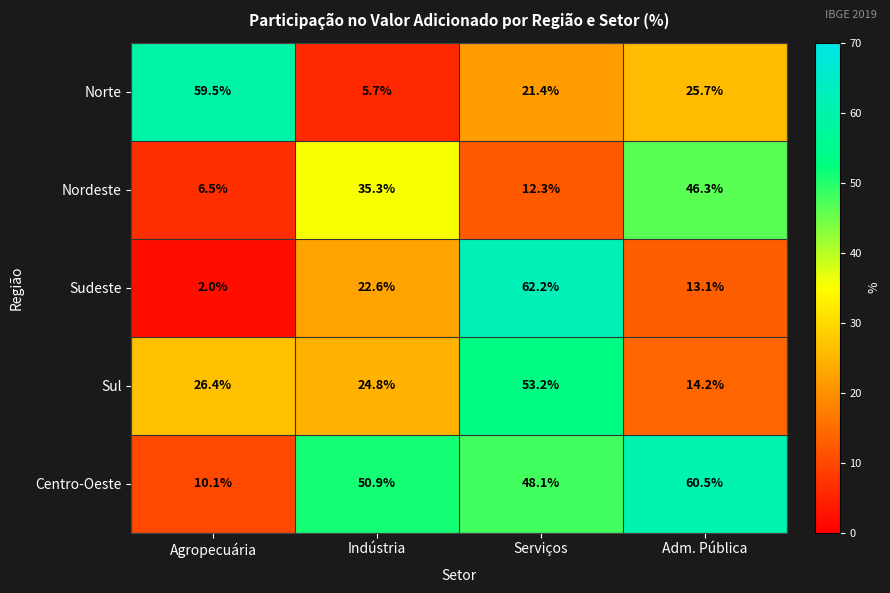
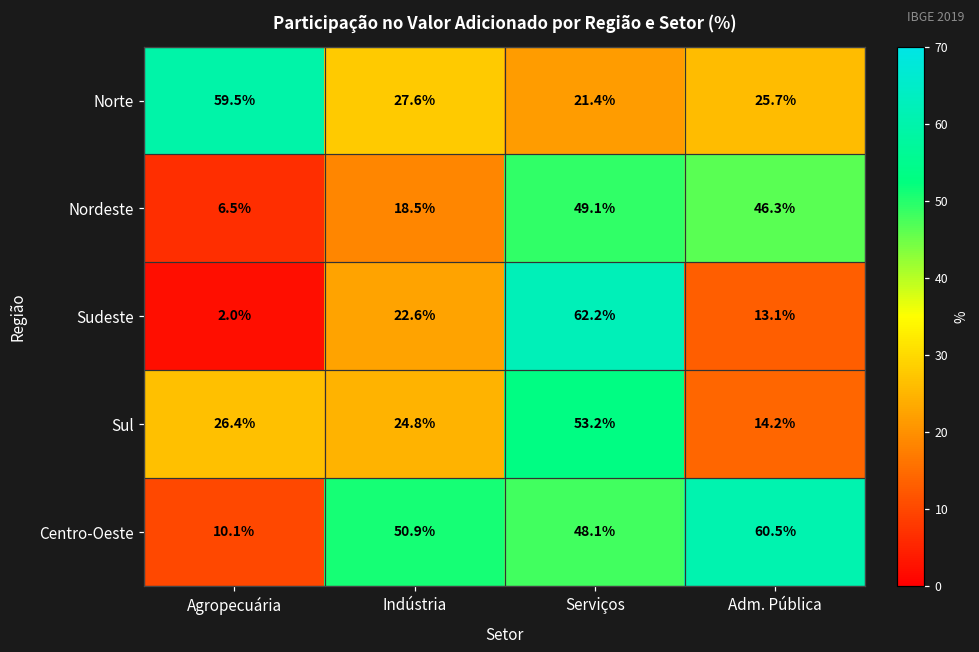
  {
    "Norte": {
      "Agropecuária": "59.5%",
-     "Indústria": "5.7%",
+     "Indústria": "27.6%",
      "Serviços": "21.4%",
      "Adm. Pública": "25.7%"
    },
    "Nordeste": {
      "Agropecuária": "6.5%",
-     "Indústria": "35.3%",
-     "Serviços": "12.3%",
+     "Indústria": "18.5%",
+     "Serviços": "49.1%",
      "Adm. Pública": "46.3%"
    },
    "Sudeste": {
      "Agropecuária": "2.0%",
      "Indústria": "22.6%",
      "Serviços": "62.2%",
      "Adm. Pública": "13.1%"
    },
    "Sul": {
      "Agropecuária": "26.4%",
      "Indústria": "24.8%",
      "Serviços": "53.2%",
      "Adm. Pública": "14.2%"
    },
    "Centro-Oeste": {
      "Agropecuária": "10.1%",
      "Indústria": "50.9%",
      "Serviços": "48.1%",
      "Adm. Pública": "60.5%"
    }
  }
